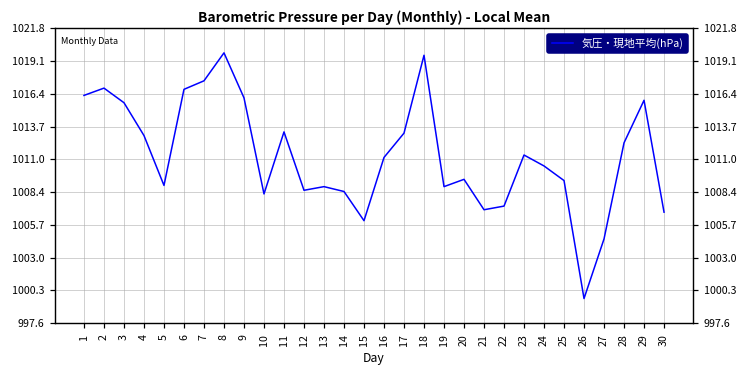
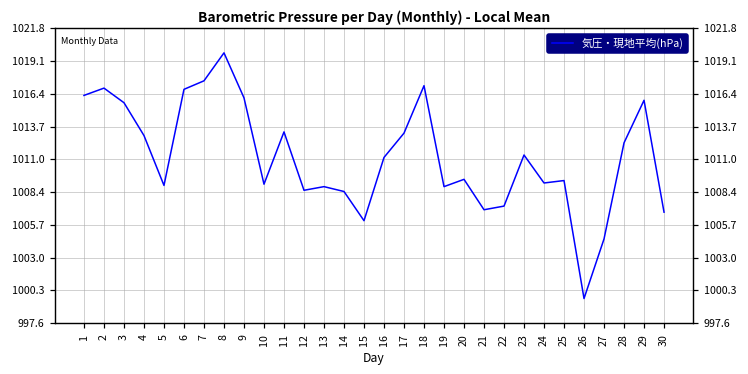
  {
    "1": 1016.3,
    "2": 1016.9,
    "3": 1015.7,
    "4": 1013.0,
    "5": 1008.9,
    "6": 1016.8,
    "7": 1017.5,
    "8": 1019.8,
    "9": 1016.1,
-   "10": 1008.2,
+   "10": 1009.0,
    "11": 1013.3,
    "12": 1008.5,
    "13": 1008.8,
    "14": 1008.4,
    "15": 1006.0,
    "16": 1011.2,
    "17": 1013.2,
-   "18": 1019.6,
+   "18": 1017.1,
    "19": 1008.8,
    "20": 1009.4,
    "21": 1006.9,
    "22": 1007.2,
    "23": 1011.4,
-   "24": 1010.5,
+   "24": 1009.1,
    "25": 1009.3,
    "26": 999.6,
    "27": 1004.5,
    "28": 1012.4,
    "29": 1015.9,
    "30": 1006.7
  }
